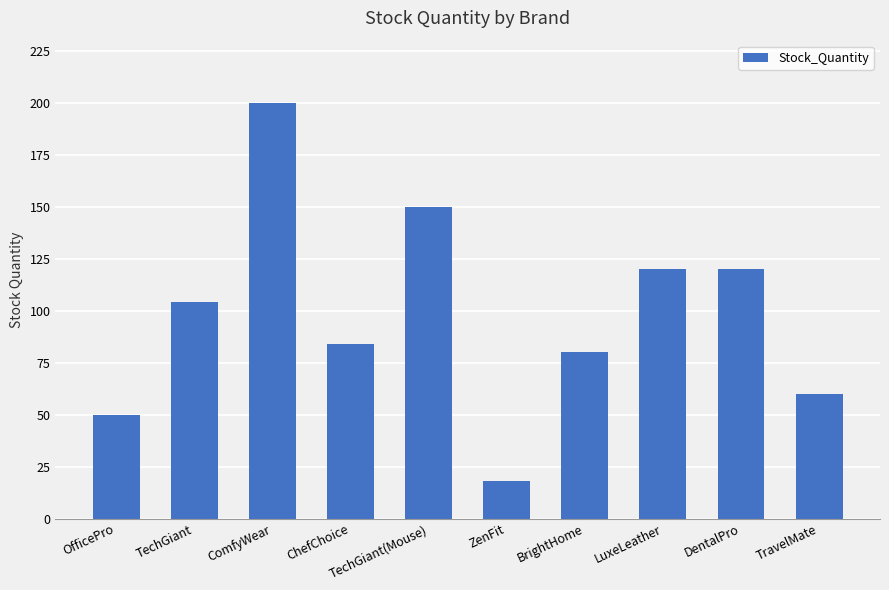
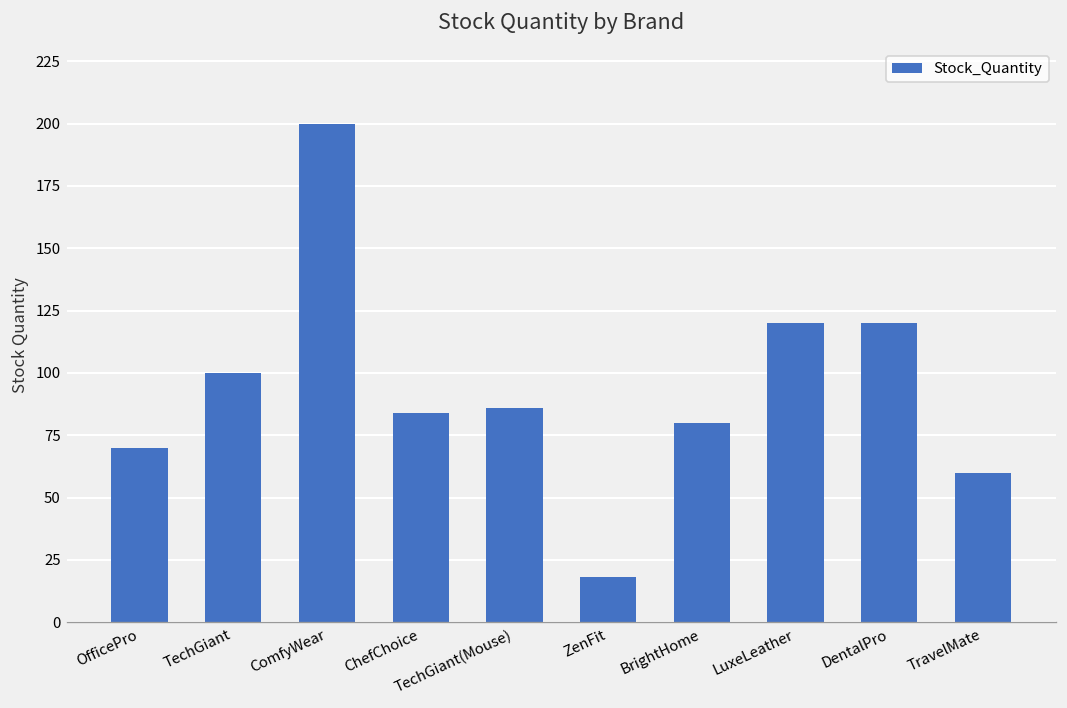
  {
-   "OfficePro": 50,
-   "TechGiant": 104,
+   "OfficePro": 70,
+   "TechGiant": 100,
    "ComfyWear": 200,
    "ChefChoice": 84,
-   "TechGiant(Mouse)": 150,
+   "TechGiant(Mouse)": 86,
    "ZenFit": 18,
    "BrightHome": 80,
    "LuxeLeather": 120,
    "DentalPro": 120,
    "TravelMate": 60
  }
